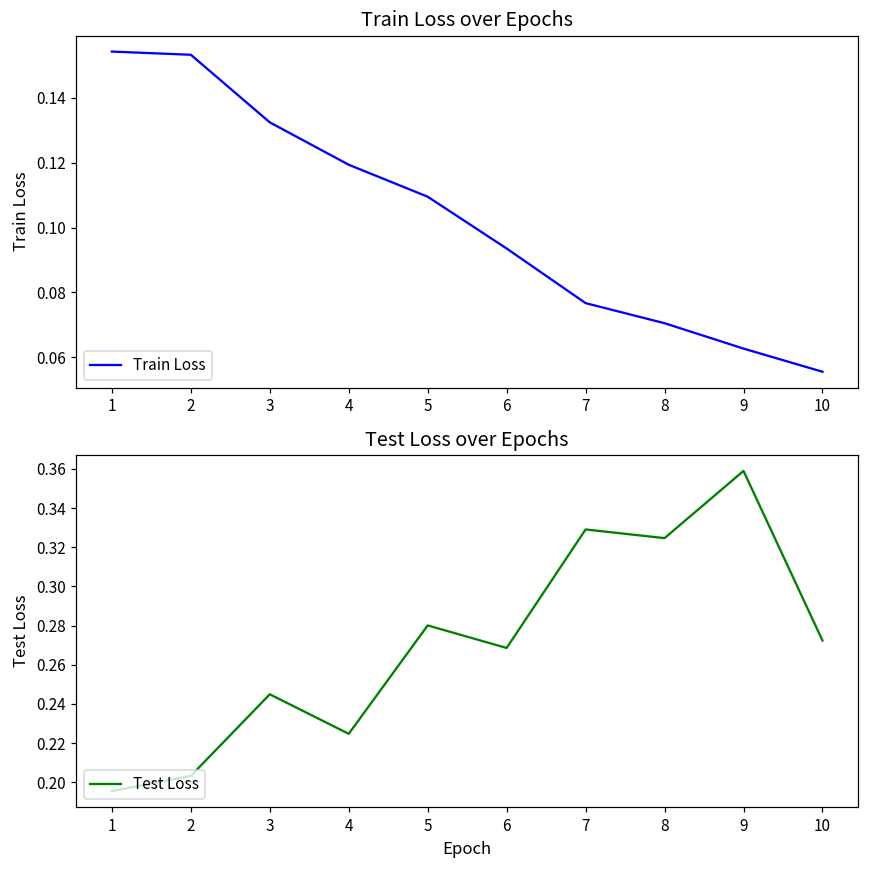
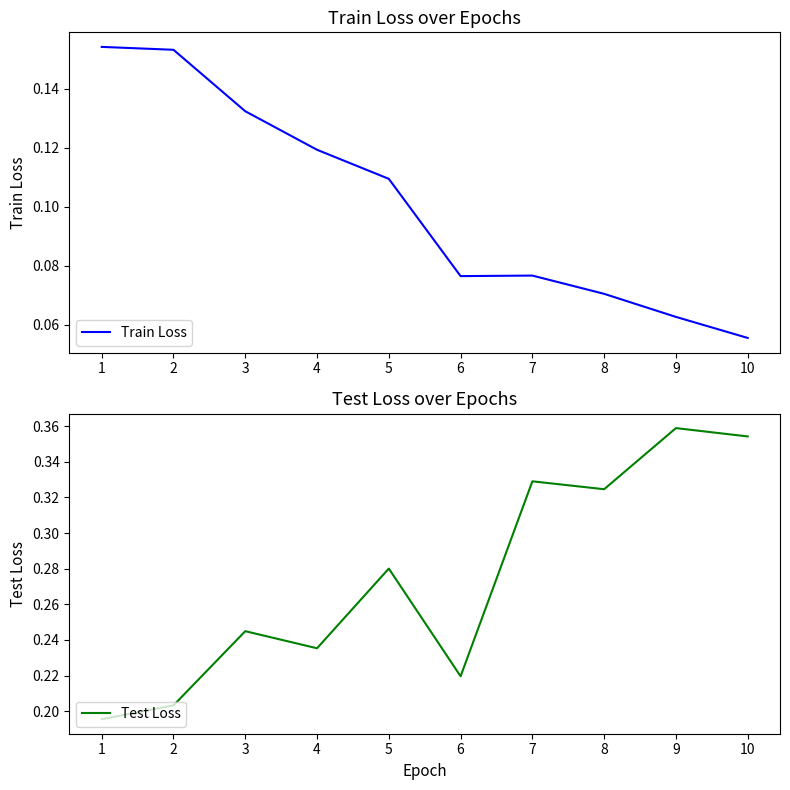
  {
    "Train Loss over Epochs": {
      "1": 0.154,
      "2": 0.153,
      "3": 0.132,
      "4": 0.119,
      "5": 0.110,
-     "6": 0.094,
+     "6": 0.077,
      "7": 0.077,
      "8": 0.071,
      "9": 0.063,
      "10": 0.056
    },
    "Test Loss over Epochs": {
      "3": 0.245,
-     "4": 0.225,
+     "4": 0.235,
      "5": 0.280,
-     "6": 0.269,
+     "6": 0.220,
      "7": 0.329,
      "8": 0.325,
      "9": 0.359,
-     "10": 0.272
+     "10": 0.354
    }
  }
